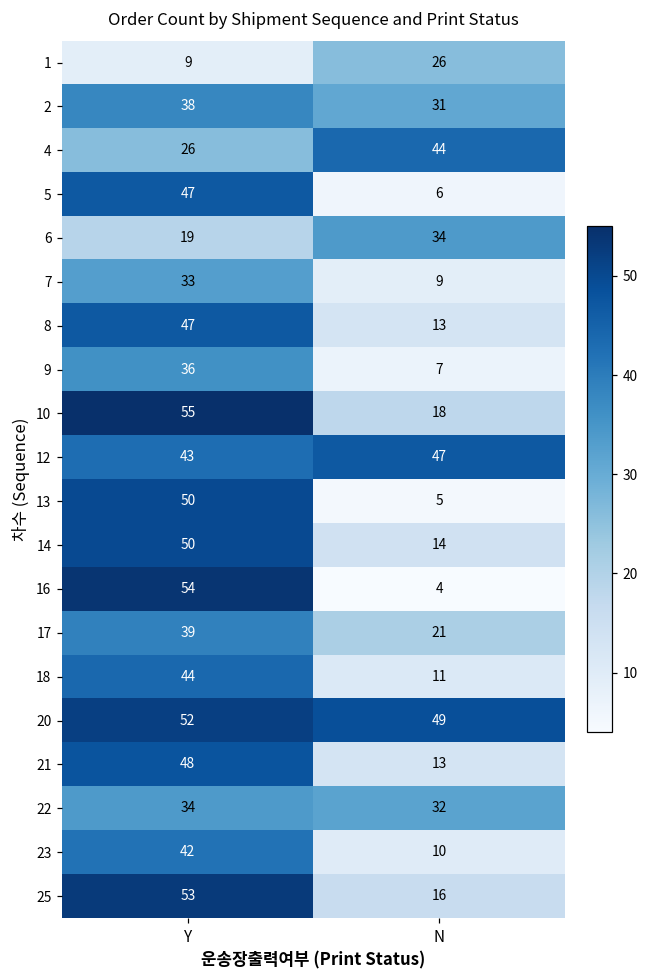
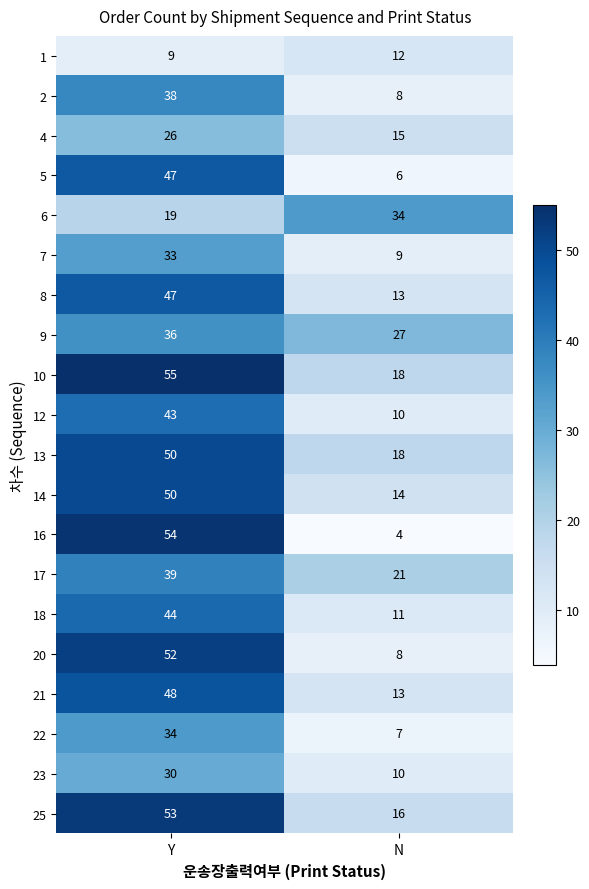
  {
    "1": {
      "Y": 9,
-     "N": 26
+     "N": 12
    },
    "2": {
      "Y": 38,
-     "N": 31
+     "N": 8
    },
    "4": {
      "Y": 26,
-     "N": 44
+     "N": 15
    },
    "5": {
      "Y": 47,
      "N": 6
    },
    "6": {
      "Y": 19,
      "N": 34
    },
    "7": {
      "Y": 33,
      "N": 9
    },
    "8": {
      "Y": 47,
      "N": 13
    },
    "9": {
      "Y": 36,
-     "N": 7
+     "N": 27
    },
    "10": {
      "Y": 55,
      "N": 18
    },
    "12": {
      "Y": 43,
-     "N": 47
+     "N": 10
    },
    "13": {
      "Y": 50,
-     "N": 5
+     "N": 18
    },
    "14": {
      "Y": 50,
      "N": 14
    },
    "16": {
      "Y": 54,
      "N": 4
    },
    "17": {
      "Y": 39,
      "N": 21
    },
    "18": {
      "Y": 44,
      "N": 11
    },
    "20": {
      "Y": 52,
-     "N": 49
+     "N": 8
    },
    "21": {
      "Y": 48,
      "N": 13
    },
    "22": {
      "Y": 34,
-     "N": 32
+     "N": 7
    },
    "23": {
-     "Y": 42,
+     "Y": 30,
      "N": 10
    },
    "25": {
      "Y": 53,
      "N": 16
    }
  }
